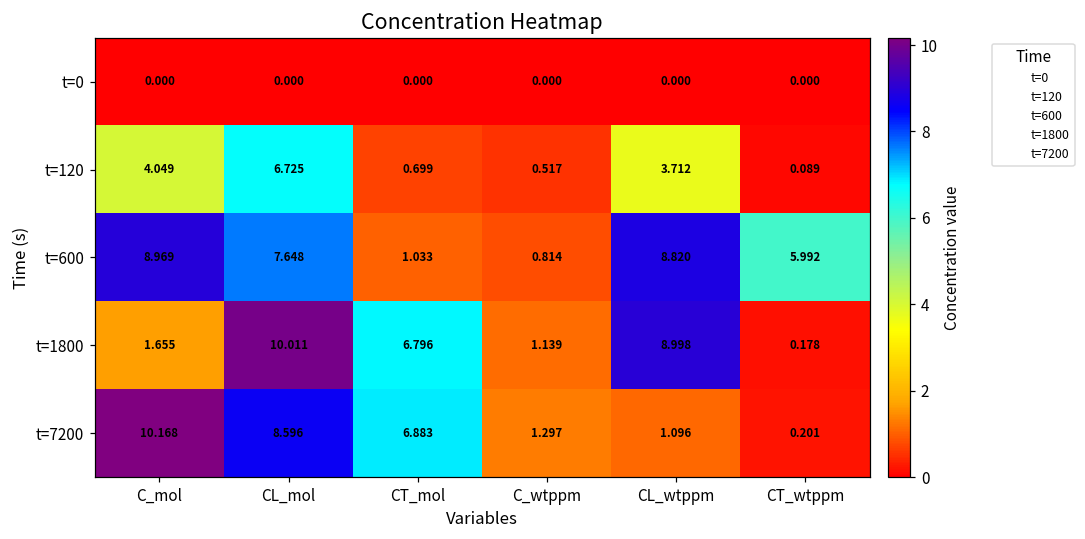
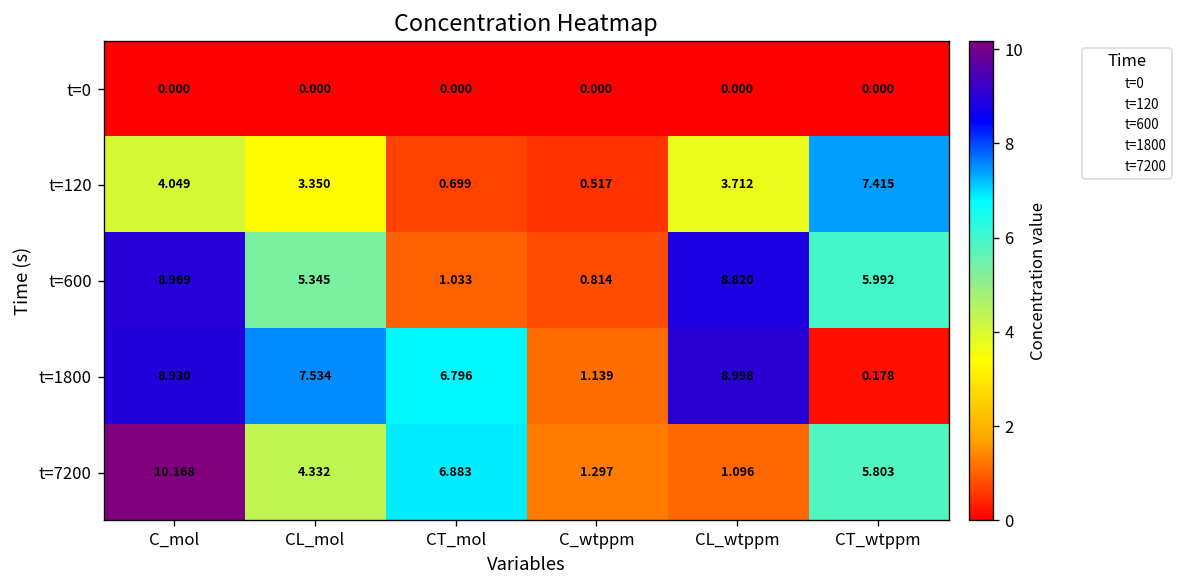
  {
    "t=0": {
      "C_mol": 0.000,
      "CL_mol": 0.000,
      "CT_mol": 0.000,
      "C_wtppm": 0.000,
      "CL_wtppm": 0.000,
      "CT_wtppm": 0.000
    },
    "t=120": {
      "C_mol": 4.049,
-     "CL_mol": 6.725,
+     "CL_mol": 3.350,
      "CT_mol": 0.699,
      "C_wtppm": 0.517,
      "CL_wtppm": 3.712,
-     "CT_wtppm": 0.089
+     "CT_wtppm": 7.415
    },
    "t=600": {
      "C_mol": 8.969,
-     "CL_mol": 7.648,
+     "CL_mol": 5.345,
      "CT_mol": 1.033,
      "C_wtppm": 0.814,
      "CL_wtppm": 8.820,
      "CT_wtppm": 5.992
    },
    "t=1800": {
-     "C_mol": 1.655,
-     "CL_mol": 10.011,
+     "C_mol": 8.930,
+     "CL_mol": 7.534,
      "CT_mol": 6.796,
      "C_wtppm": 1.139,
      "CL_wtppm": 8.998,
      "CT_wtppm": 0.178
    },
    "t=7200": {
      "C_mol": 10.168,
-     "CL_mol": 8.596,
+     "CL_mol": 4.332,
      "CT_mol": 6.883,
      "C_wtppm": 1.297,
      "CL_wtppm": 1.096,
-     "CT_wtppm": 0.201
+     "CT_wtppm": 5.803
    }
  }
